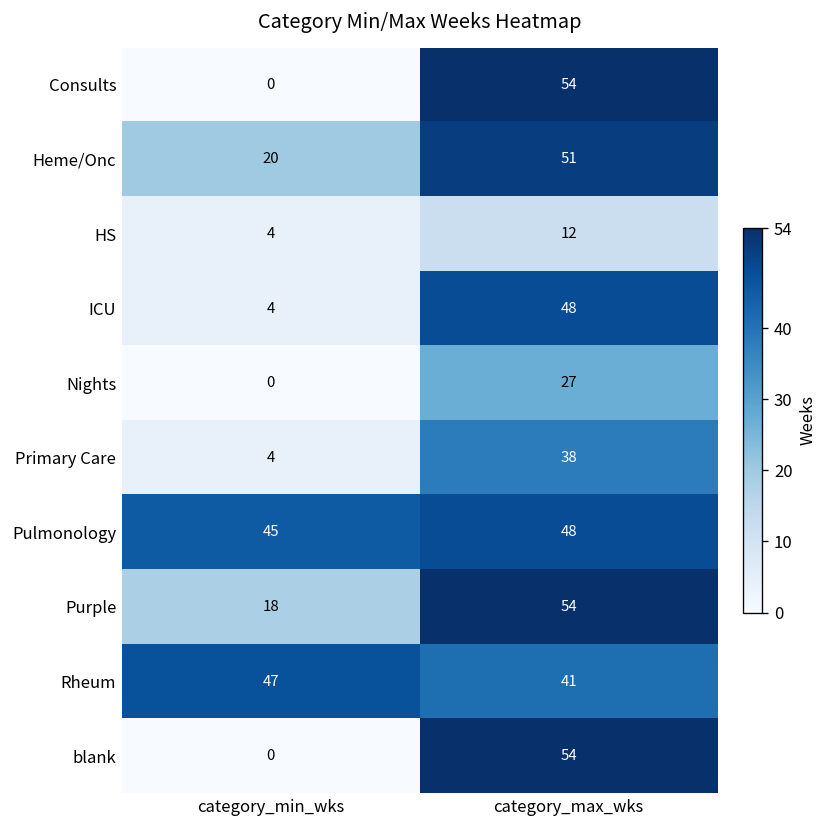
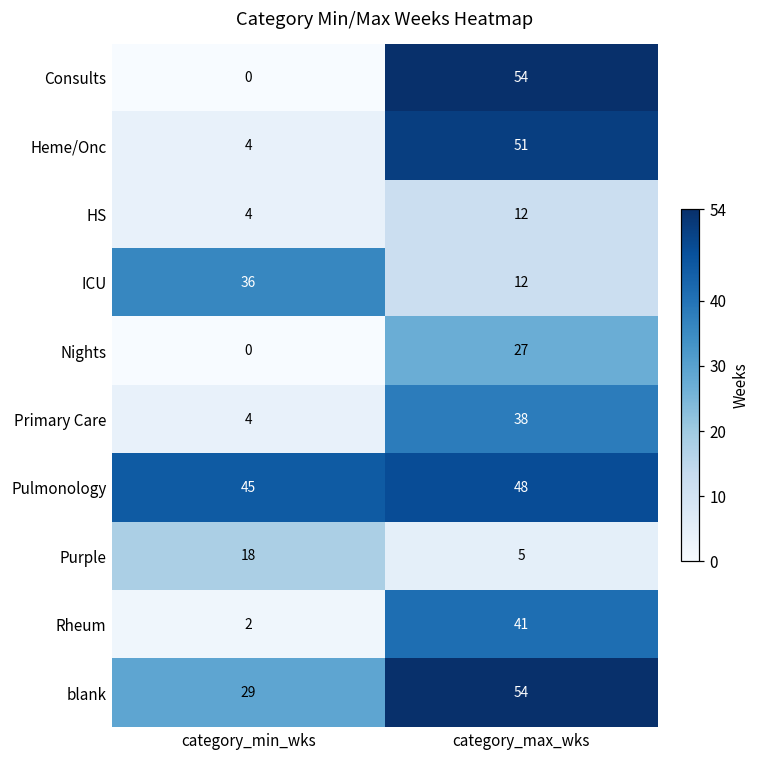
  {
    "Consults": {
      "category_min_wks": 0,
      "category_max_wks": 54
    },
    "Heme/Onc": {
-     "category_min_wks": 20,
+     "category_min_wks": 4,
      "category_max_wks": 51
    },
    "HS": {
      "category_min_wks": 4,
      "category_max_wks": 12
    },
    "ICU": {
-     "category_min_wks": 4,
-     "category_max_wks": 48
+     "category_min_wks": 36,
+     "category_max_wks": 12
    },
    "Nights": {
      "category_min_wks": 0,
      "category_max_wks": 27
    },
    "Primary Care": {
      "category_min_wks": 4,
      "category_max_wks": 38
    },
    "Pulmonology": {
      "category_min_wks": 45,
      "category_max_wks": 48
    },
    "Purple": {
      "category_min_wks": 18,
-     "category_max_wks": 54
+     "category_max_wks": 5
    },
    "Rheum": {
-     "category_min_wks": 47,
+     "category_min_wks": 2,
      "category_max_wks": 41
    },
    "blank": {
-     "category_min_wks": 0,
+     "category_min_wks": 29,
      "category_max_wks": 54
    }
  }
